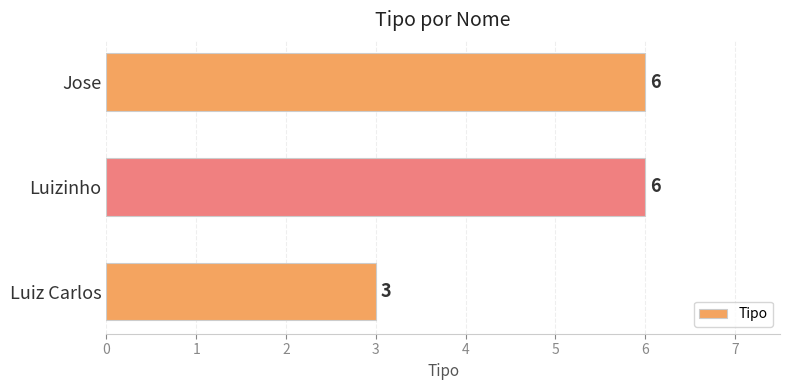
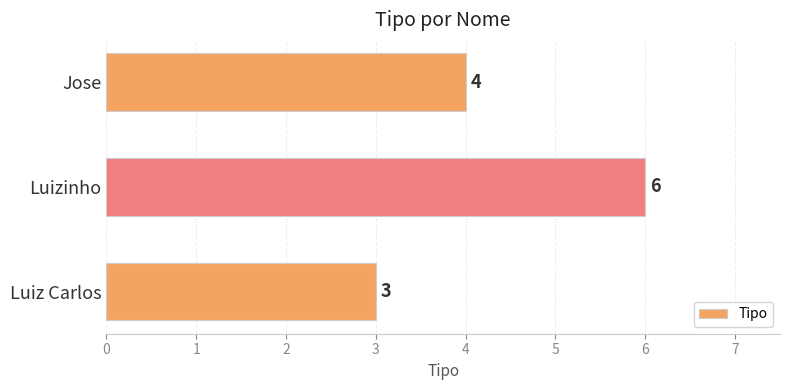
  {
-   "Jose": 6,
+   "Jose": 4,
    "Luizinho": 6,
    "Luiz Carlos": 3
  }
